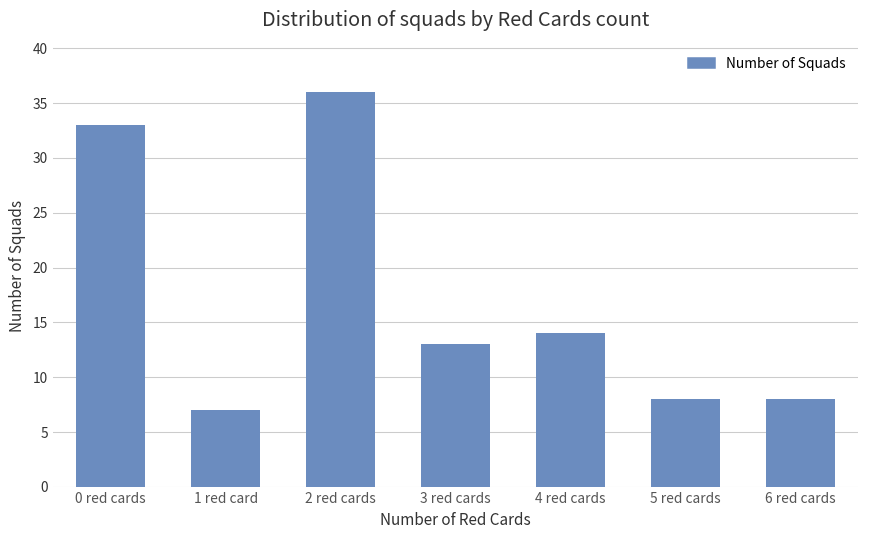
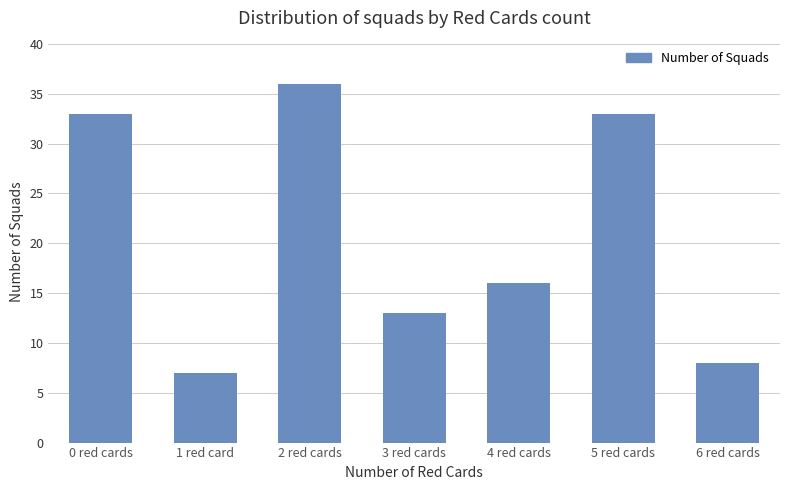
  {
    "0 red cards": 33,
    "1 red card": 7,
    "2 red cards": 36,
    "3 red cards": 13,
-   "4 red cards": 14,
-   "5 red cards": 8,
+   "4 red cards": 16,
+   "5 red cards": 33,
    "6 red cards": 8
  }
